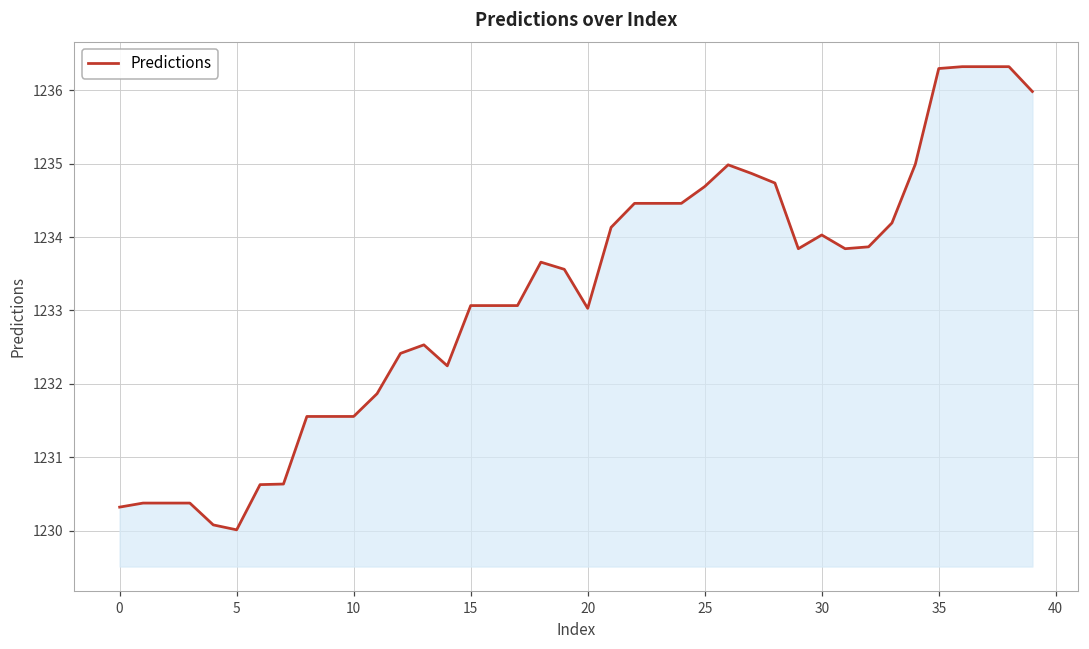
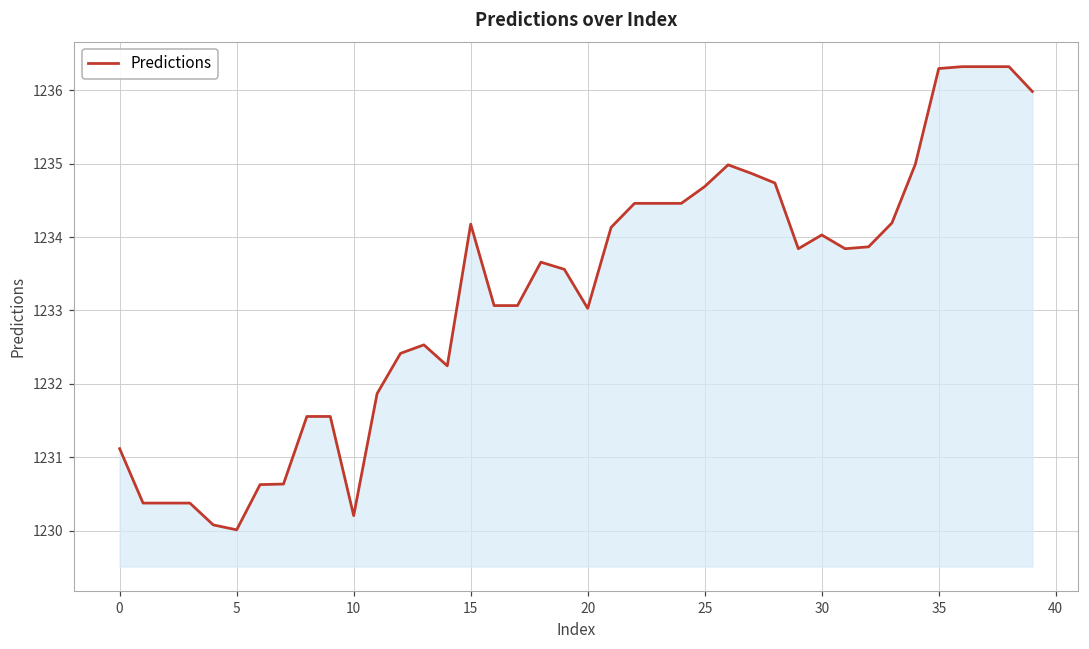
  {
-   "0": 1230.3,
+   "0": 1231.1,
    "5": 1230.0,
-   "10": 1231.6,
-   "15": 1233.1,
+   "10": 1230.2,
+   "15": 1234.2,
    "20": 1233.0,
    "25": 1234.7,
    "30": 1234.0,
    "35": 1236.3
  }
